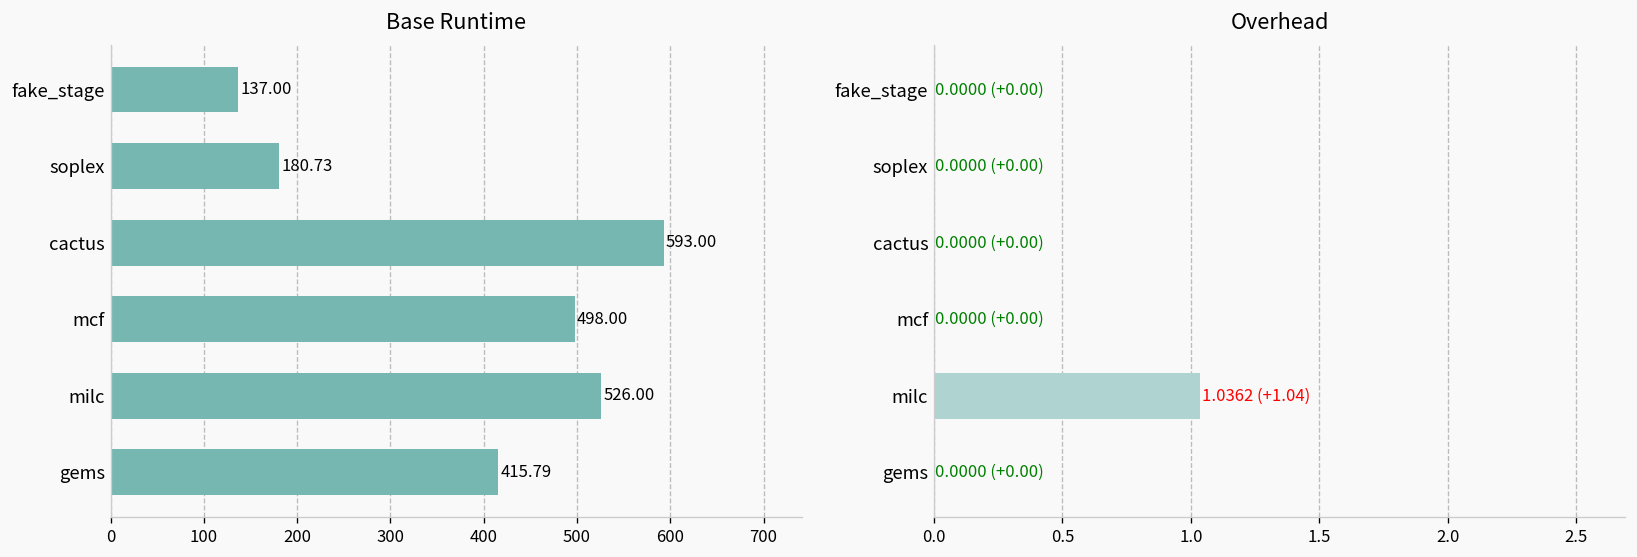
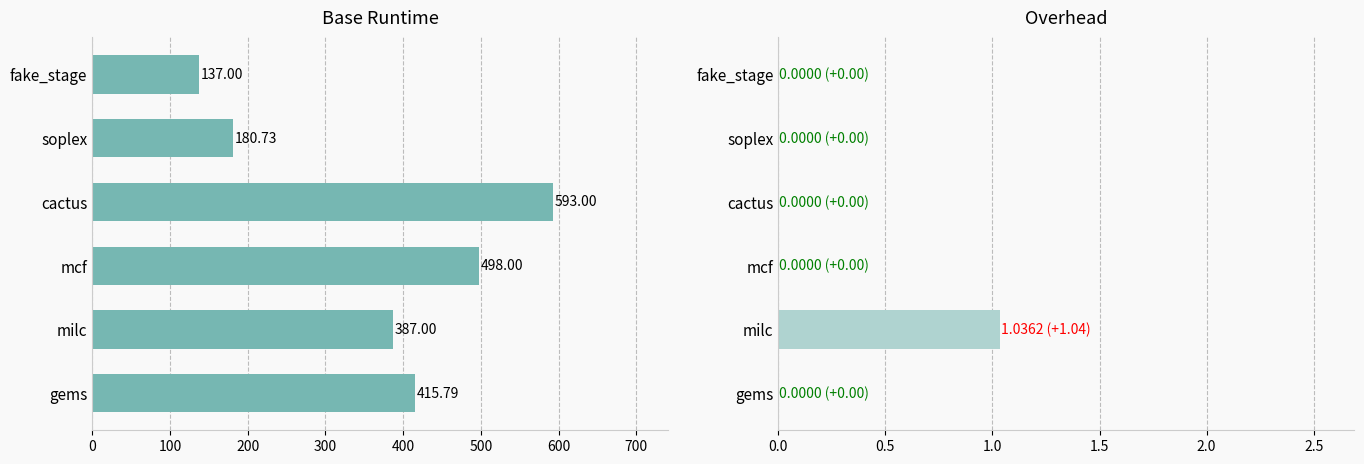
  {
    "Base Runtime": {
      "fake_stage": 137.00,
      "soplex": 180.73,
      "cactus": 593.00,
      "mcf": 498.00,
-     "milc": 526.00,
+     "milc": 387.00,
      "gems": 415.79
    },
    "Overhead": {
      "fake_stage": 0.0000,
      "soplex": 0.0000,
      "cactus": 0.0000,
      "mcf": 0.0000,
      "milc": 1.0362,
      "gems": 0.0000
    }
  }
